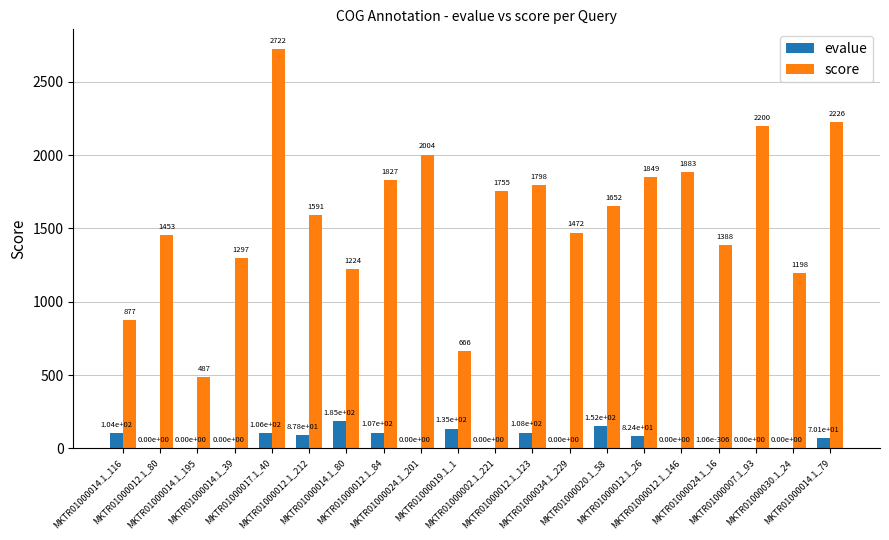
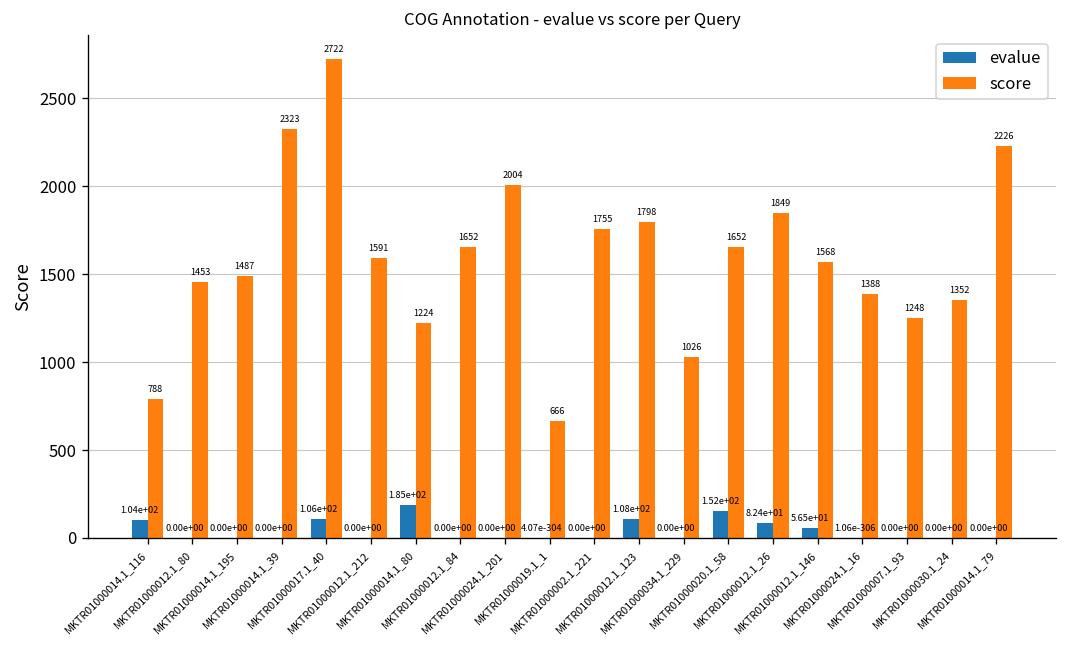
  {
    "evalue": {
      "MKTR01000014.1_116": "1.04e+02",
      "MKTR01000012.1_80": "0.00e+00",
      "MKTR01000014.1_195": "0.00e+00",
      "MKTR01000014.1_39": "0.00e+00",
      "MKTR01000017.1_40": "1.06e+02",
-     "MKTR01000012.1_212": "8.78e+01",
+     "MKTR01000012.1_212": "0.00e+00",
      "MKTR01000014.1_80": "1.85e+02",
-     "MKTR01000012.1_84": "1.07e+02",
+     "MKTR01000012.1_84": "0.00e+00",
      "MKTR01000024.1_201": "0.00e+00",
-     "MKTR01000019.1_1": "1.35e+02",
+     "MKTR01000019.1_1": "4.07e-304",
      "MKTR01000002.1_221": "0.00e+00",
      "MKTR01000012.1_123": "1.08e+02",
      "MKTR01000034.1_229": "0.00e+00",
      "MKTR01000020.1_58": "1.52e+02",
      "MKTR01000012.1_26": "8.24e+01",
-     "MKTR01000012.1_146": "0.00e+00",
+     "MKTR01000012.1_146": "5.65e+01",
      "MKTR01000024.1_16": "1.06e-306",
      "MKTR01000007.1_93": "0.00e+00",
      "MKTR01000030.1_24": "0.00e+00",
-     "MKTR01000014.1_79": "7.01e+01"
+     "MKTR01000014.1_79": "0.00e+00"
    },
    "score": {
-     "MKTR01000014.1_116": "877",
+     "MKTR01000014.1_116": "788",
      "MKTR01000012.1_80": "1453",
-     "MKTR01000014.1_195": "487",
-     "MKTR01000014.1_39": "1297",
+     "MKTR01000014.1_195": "1487",
+     "MKTR01000014.1_39": "2323",
      "MKTR01000017.1_40": "2722",
      "MKTR01000012.1_212": "1591",
      "MKTR01000014.1_80": "1224",
-     "MKTR01000012.1_84": "1827",
+     "MKTR01000012.1_84": "1652",
      "MKTR01000024.1_201": "2004",
      "MKTR01000019.1_1": "666",
      "MKTR01000002.1_221": "1755",
      "MKTR01000012.1_123": "1798",
-     "MKTR01000034.1_229": "1472",
+     "MKTR01000034.1_229": "1026",
      "MKTR01000020.1_58": "1652",
      "MKTR01000012.1_26": "1849",
-     "MKTR01000012.1_146": "1883",
+     "MKTR01000012.1_146": "1568",
      "MKTR01000024.1_16": "1388",
-     "MKTR01000007.1_93": "2200",
-     "MKTR01000030.1_24": "1198",
+     "MKTR01000007.1_93": "1248",
+     "MKTR01000030.1_24": "1352",
      "MKTR01000014.1_79": "2226"
    }
  }
